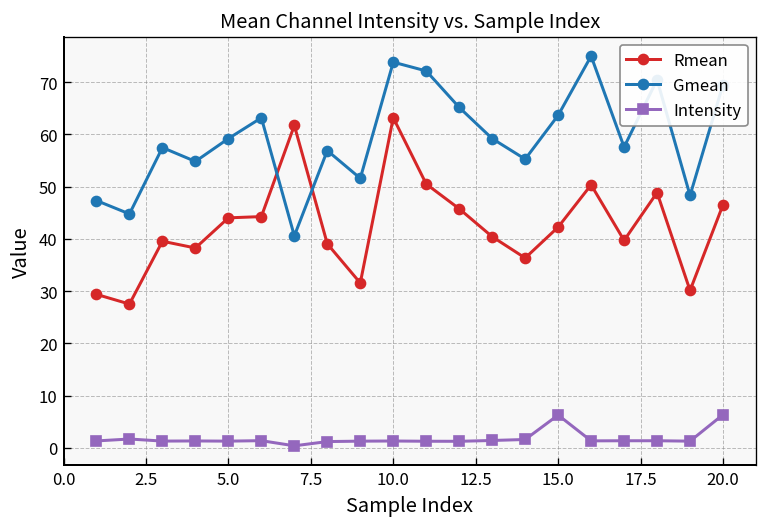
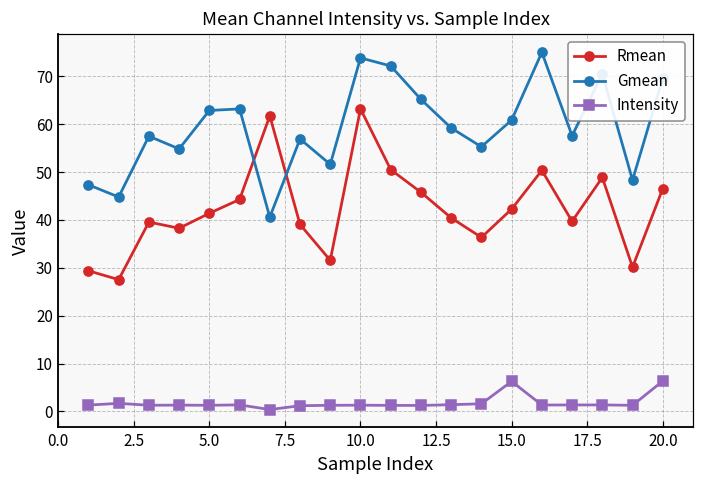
  {
    "Rmean": {
-     "5.0": 44,
+     "5.0": 41,
      "10.0": 63,
      "15.0": 42,
      "20.0": 47
    },
    "Gmean": {
-     "5.0": 59,
+     "5.0": 63,
      "10.0": 74,
-     "15.0": 64
+     "15.0": 61
    },
    "Intensity": {
      "5.0": 1,
      "10.0": 1,
      "15.0": 6,
      "20.0": 6
    }
  }
